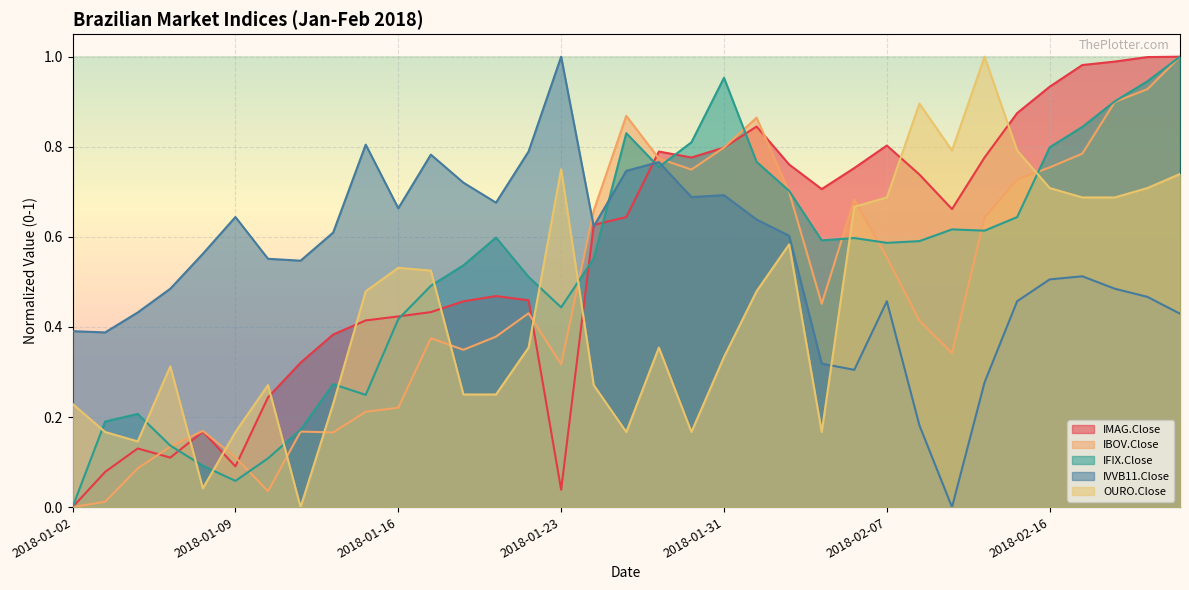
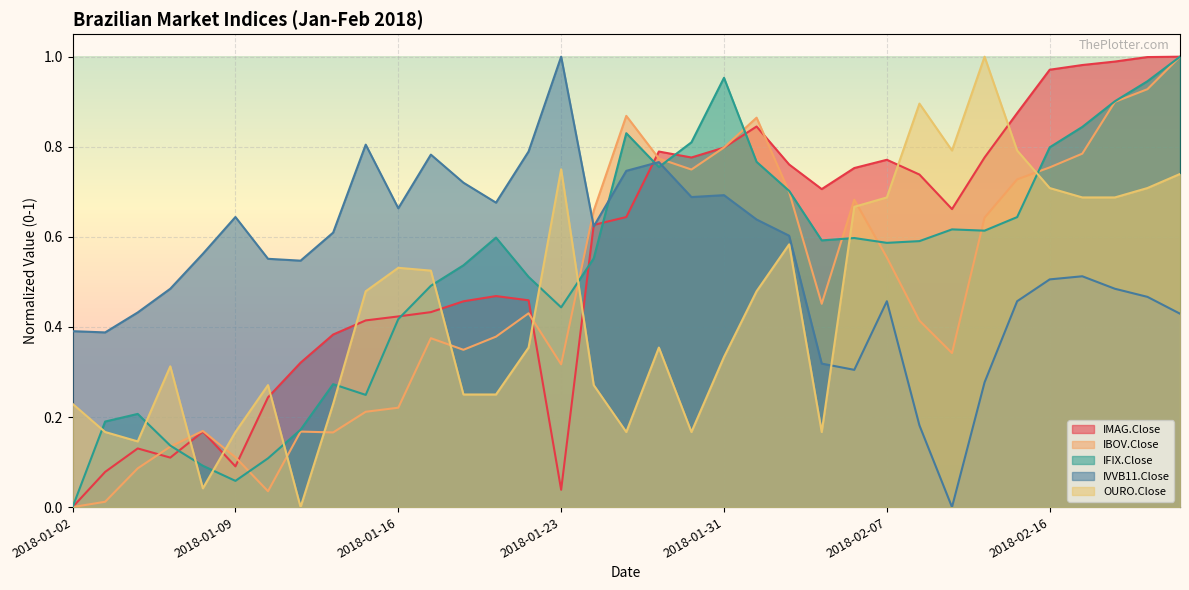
  {
    "IMAG.Close": {
      "2018-01-09": 0.09,
      "2018-01-16": 0.42,
      "2018-01-23": 0.04,
-     "2018-02-07": 0.80,
-     "2018-02-16": 0.93
+     "2018-02-07": 0.77,
+     "2018-02-16": 0.97
    }
  }
